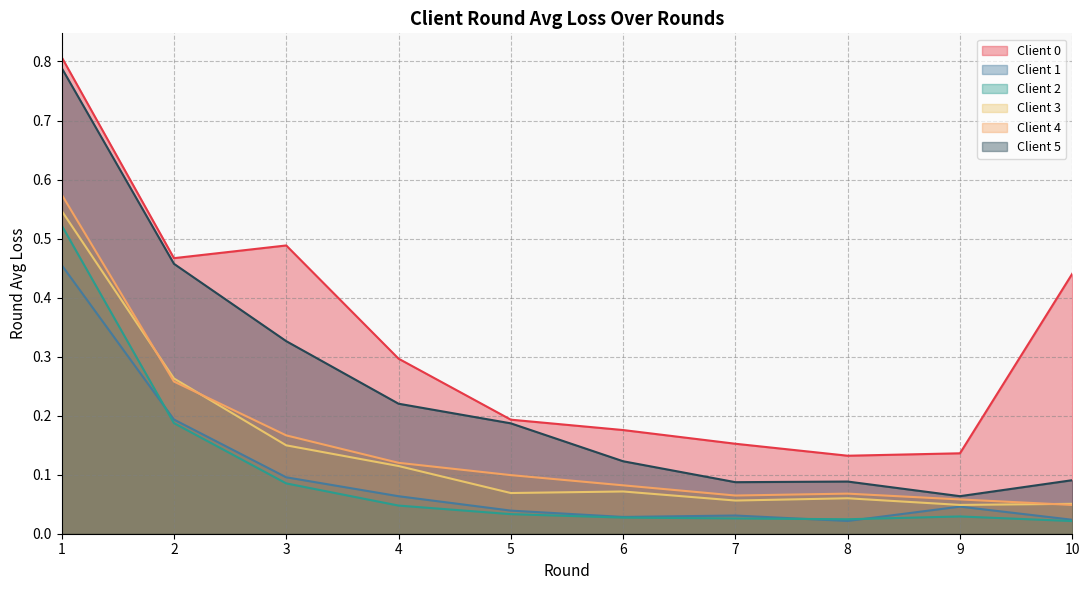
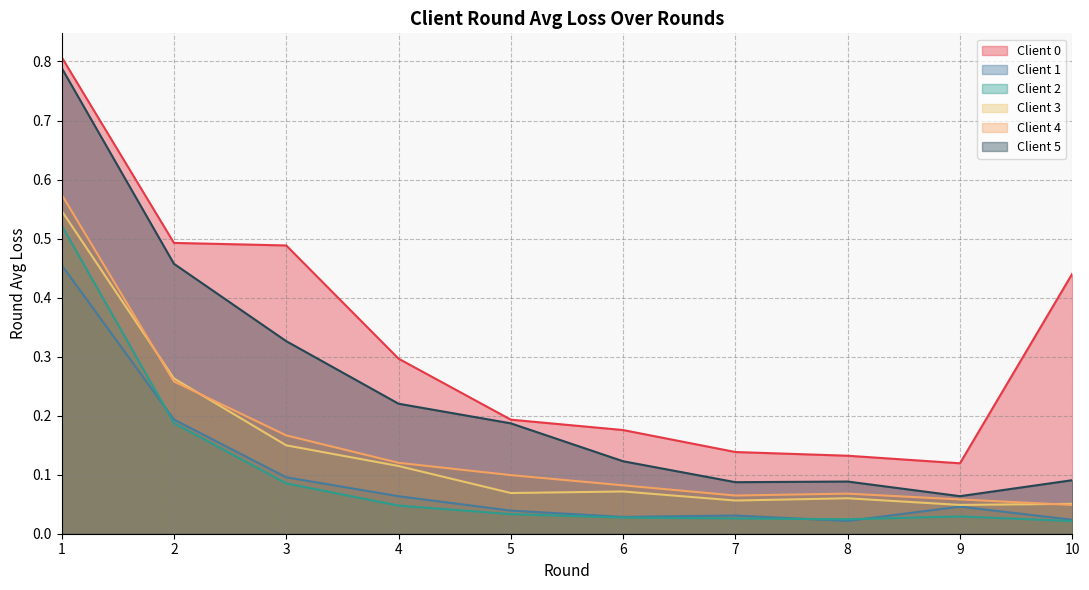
  {
    "Client 0": {
      "1": 0.81,
-     "2": 0.47,
+     "2": 0.49,
      "3": 0.49,
      "4": 0.30,
      "5": 0.19,
      "6": 0.18,
-     "7": 0.15,
+     "7": 0.14,
      "8": 0.13,
-     "9": 0.14,
+     "9": 0.12,
      "10": 0.44
    }
  }
